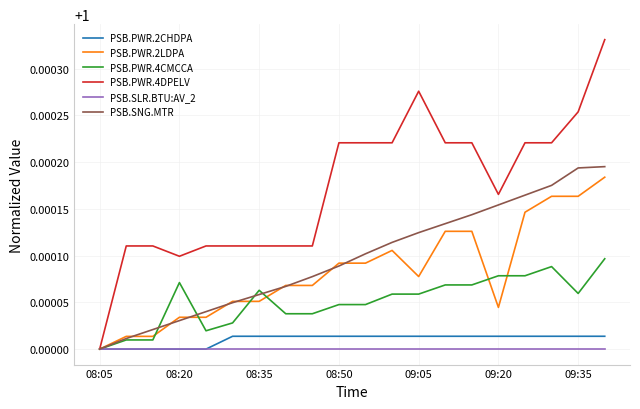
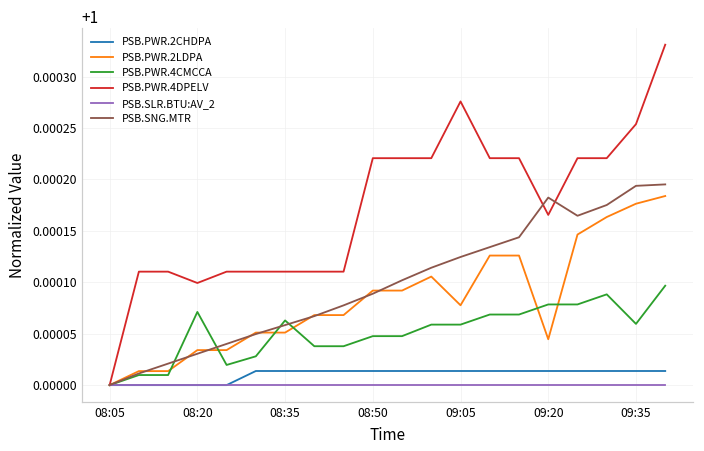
  {
    "PSB.PWR.2CHDPA": {
      "08:35": 1.00001,
      "08:50": 1.00001,
      "09:05": 1.00001,
      "09:20": 1.00001,
      "09:35": 1.00001
    },
    "PSB.PWR.2LDPA": {
      "08:20": 1.00003,
      "08:35": 1.00005,
      "08:50": 1.00009,
      "09:05": 1.00008,
      "09:20": 1.00004,
-     "09:35": 1.00016
+     "09:35": 1.00018
    },
    "PSB.PWR.4CMCCA": {
      "08:20": 1.00007,
      "08:35": 1.00006,
      "08:50": 1.00005,
      "09:05": 1.00006,
      "09:20": 1.00008,
      "09:35": 1.00006
    },
    "PSB.PWR.4DPELV": {
      "08:20": 1.00010,
      "08:35": 1.00011,
      "08:50": 1.00022,
      "09:05": 1.00028,
      "09:20": 1.00017,
      "09:35": 1.00025
    },
    "PSB.SLR.BTU:AV_2": {
      "08:35": 1.00000,
      "08:50": 1.00000,
      "09:05": 1.00000,
      "09:20": 1.00000,
      "09:35": 1.00000
    },
    "PSB.SNG.MTR": {
      "08:20": 1.00003,
      "08:35": 1.00006,
      "08:50": 1.00009,
      "09:05": 1.00012,
-     "09:20": 1.00015,
+     "09:20": 1.00018,
      "09:35": 1.00019
    }
  }
